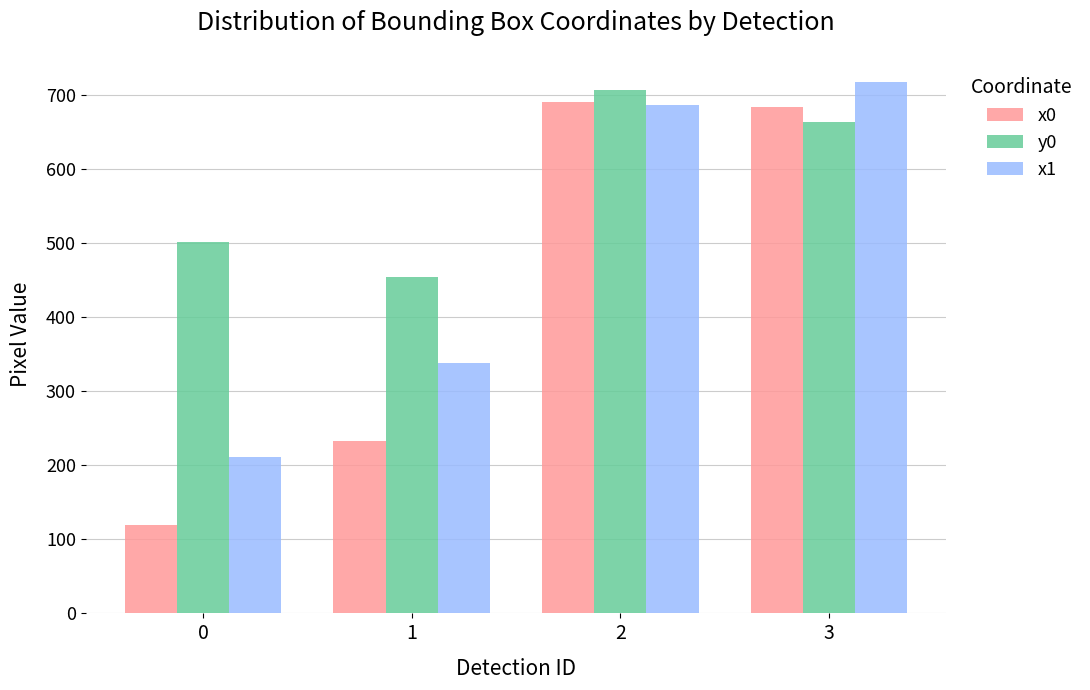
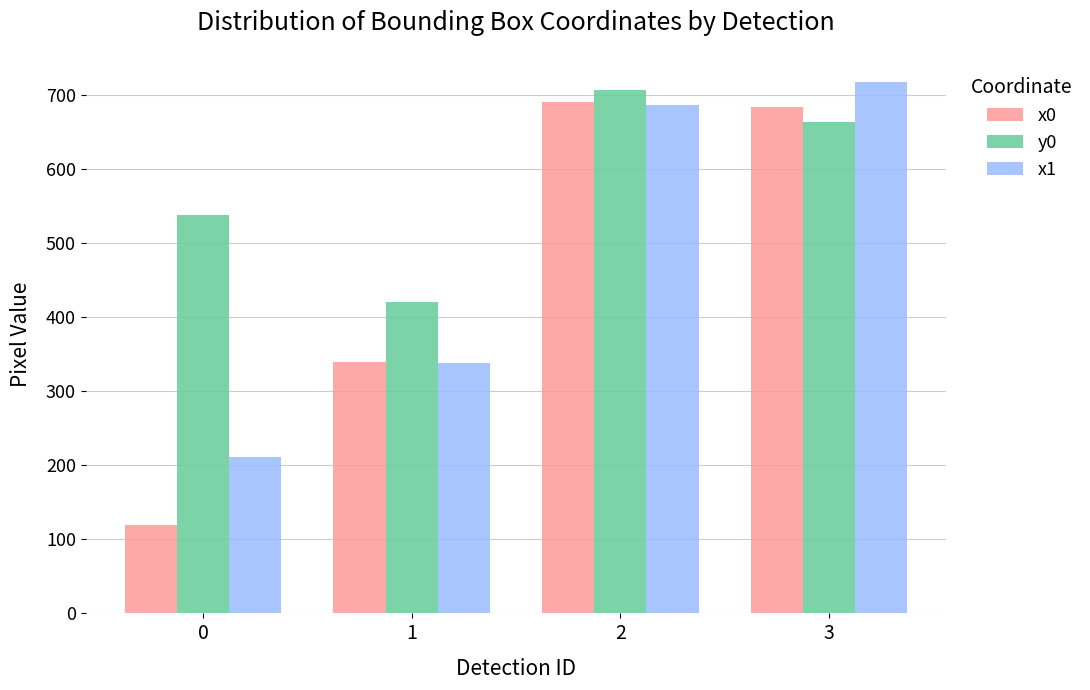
  {
    "x0": {
      "0": 120,
-     "1": 230,
+     "1": 340,
      "2": 690,
      "3": 680
    },
    "y0": {
-     "0": 500,
-     "1": 450,
+     "0": 540,
+     "1": 420,
      "2": 710,
      "3": 660
    },
    "x1": {
      "0": 210,
      "1": 340,
      "2": 690,
      "3": 720
    }
  }
